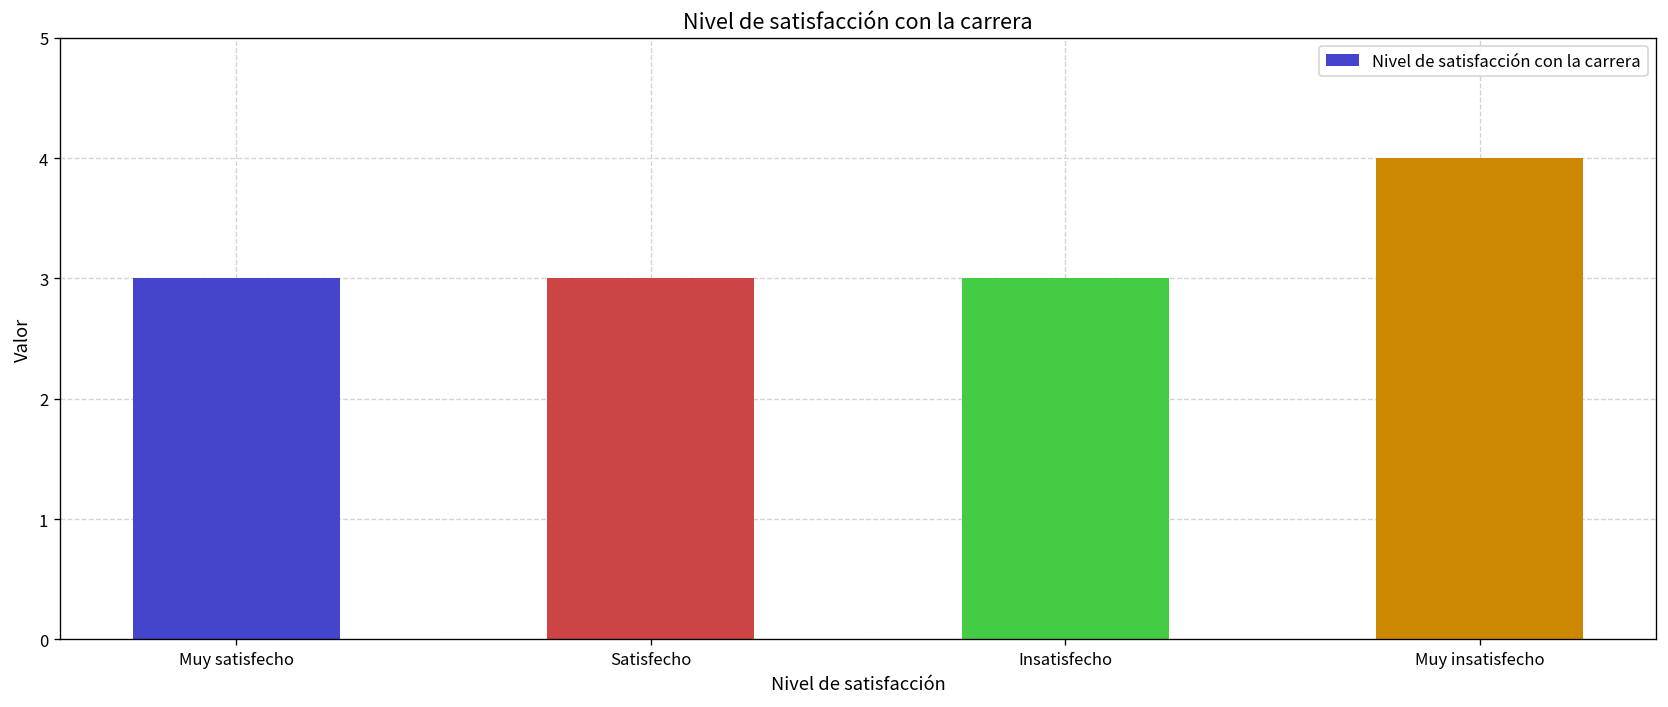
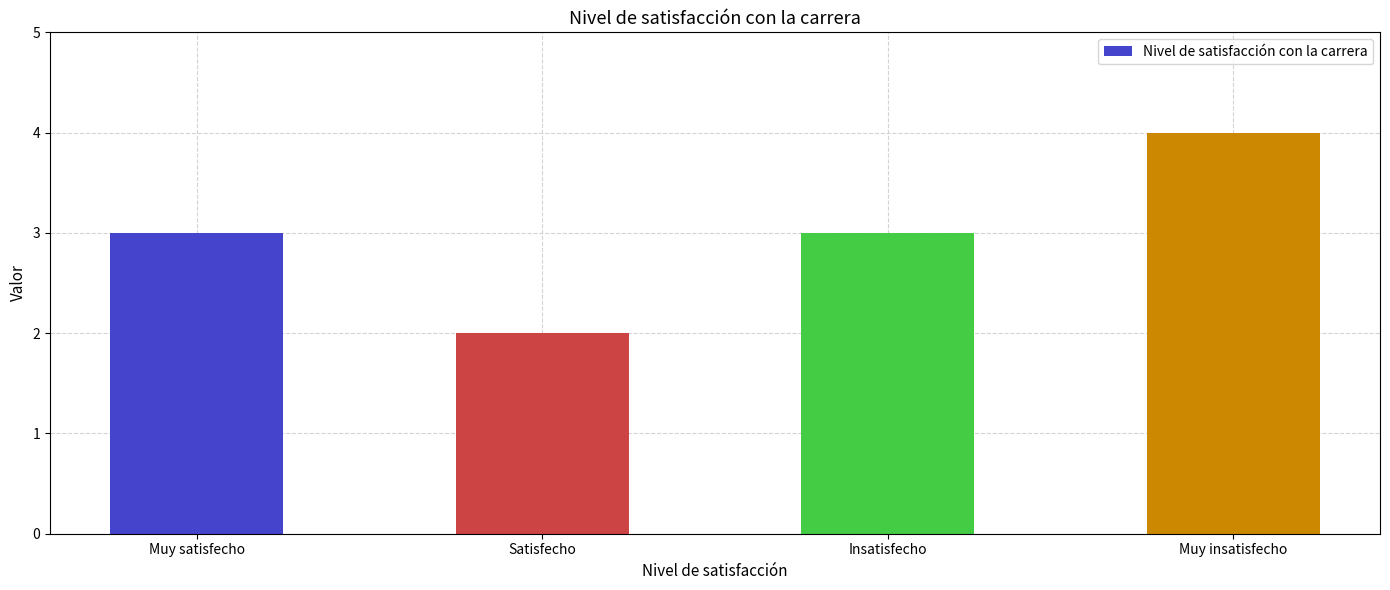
  {
    "Muy satisfecho": 3,
-   "Satisfecho": 3,
+   "Satisfecho": 2,
    "Insatisfecho": 3,
    "Muy insatisfecho": 4
  }
